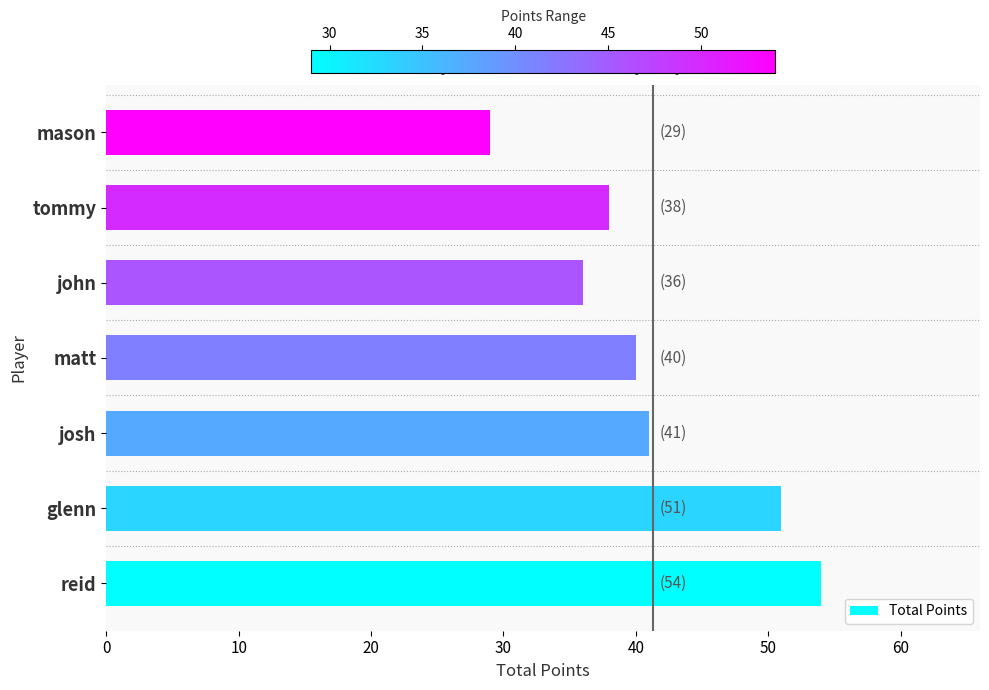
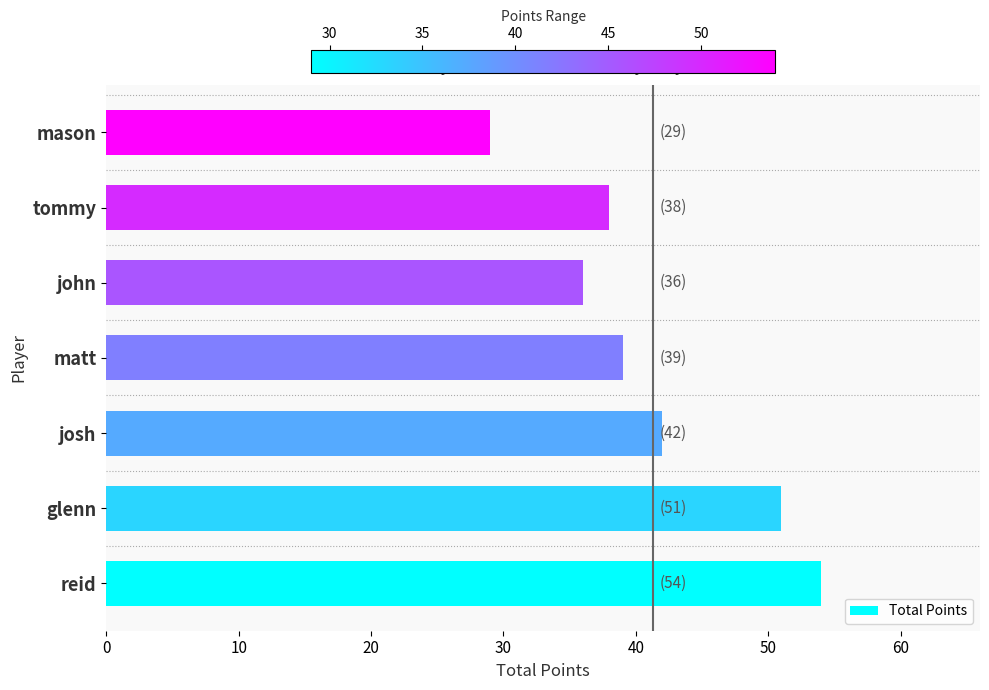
  {
-   "matt": "(40)",
-   "josh": "(41)",
+   "matt": "(39)",
+   "josh": "(42)",
    "glenn": "(51)",
    "reid": "(54)"
  }
